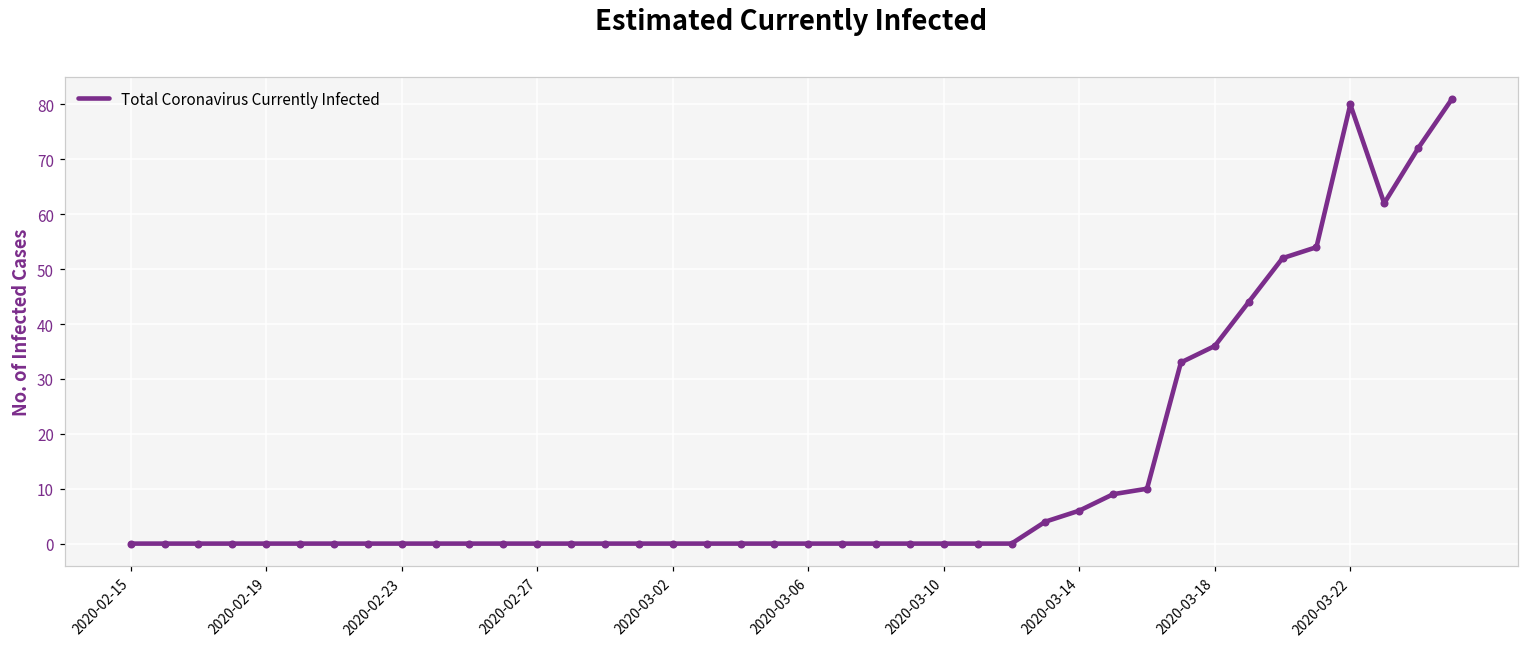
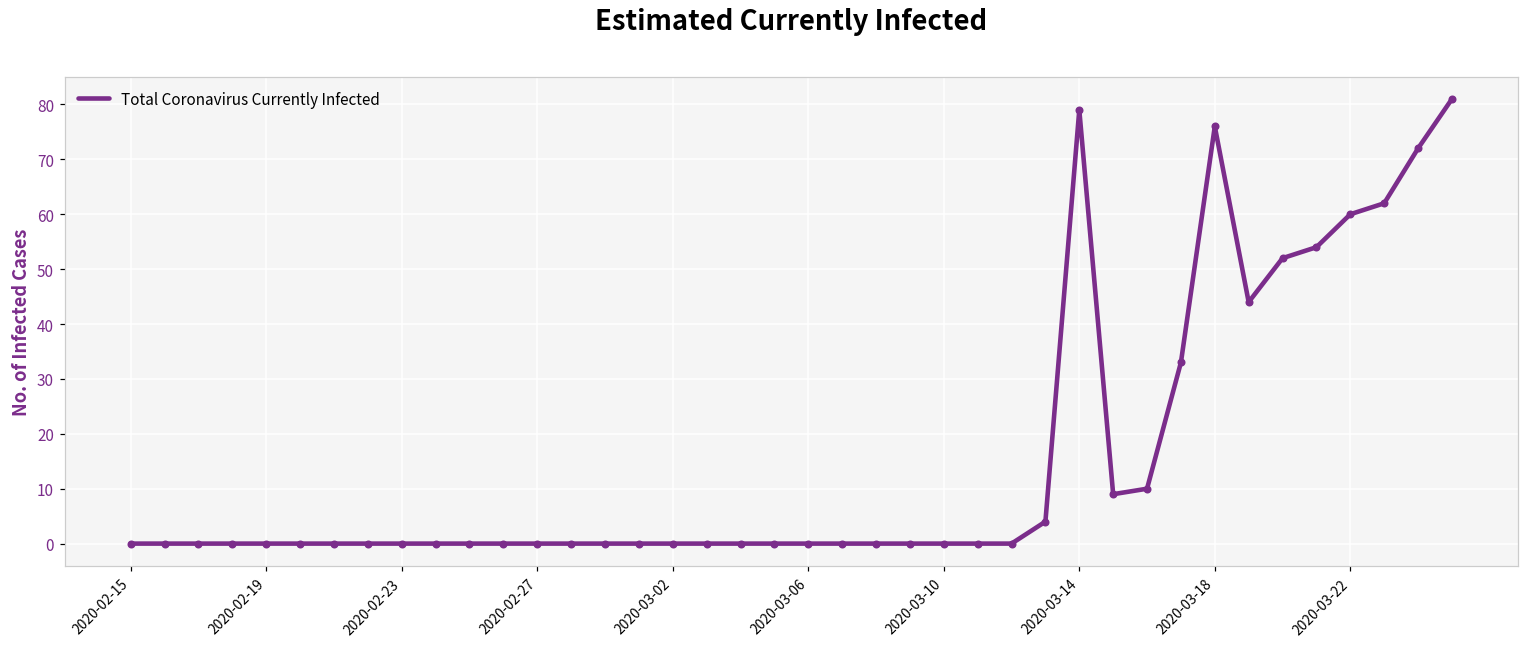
  {
    "2020-02-15": 0,
    "2020-02-19": 0,
    "2020-02-23": 0,
    "2020-02-27": 0,
    "2020-03-02": 0,
    "2020-03-06": 0,
    "2020-03-10": 0,
-   "2020-03-14": 6,
-   "2020-03-18": 36,
-   "2020-03-22": 80
+   "2020-03-14": 79,
+   "2020-03-18": 76,
+   "2020-03-22": 60
  }
